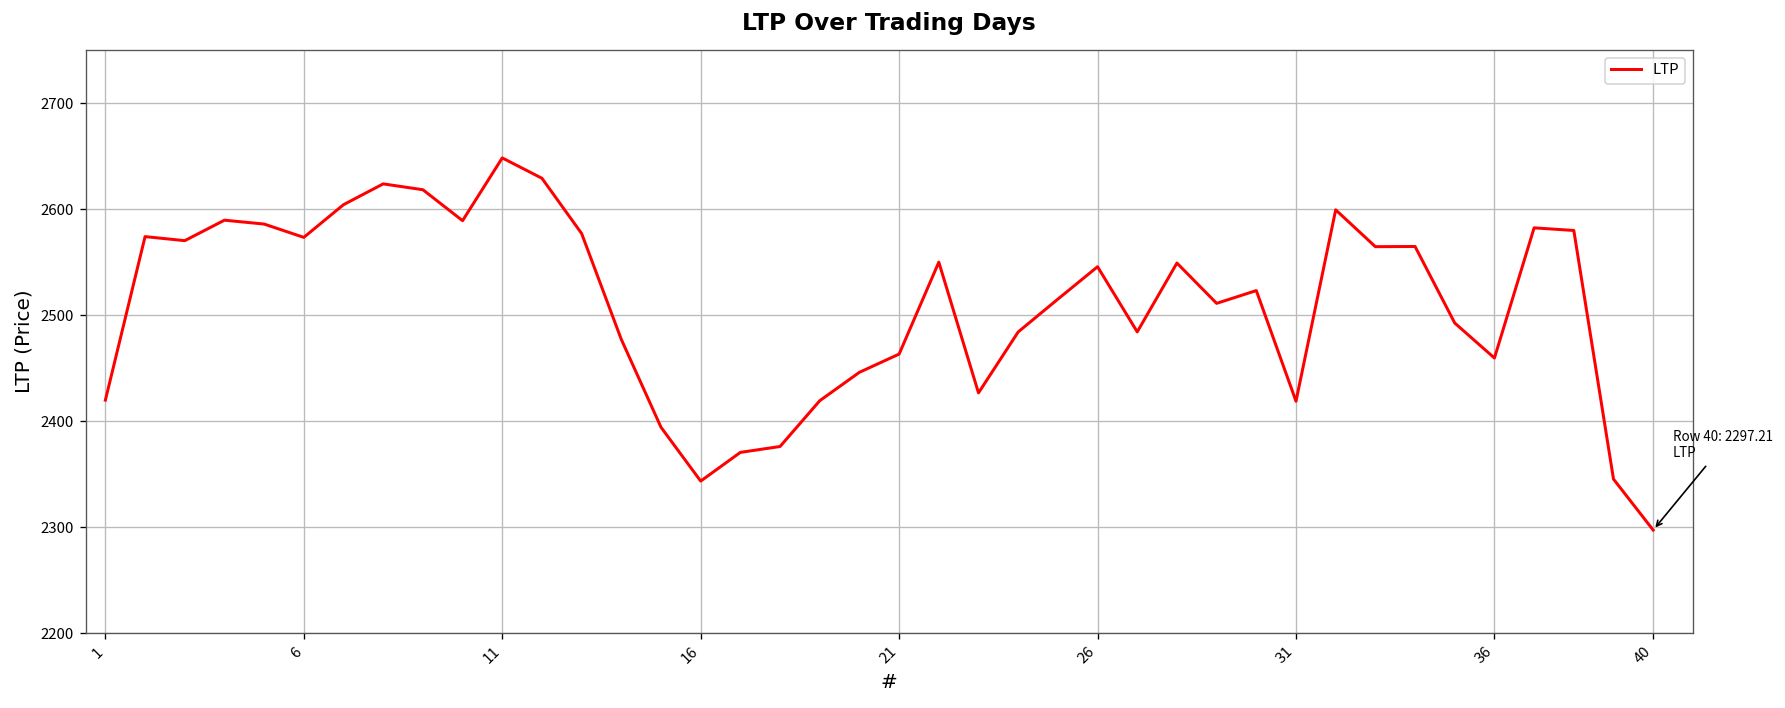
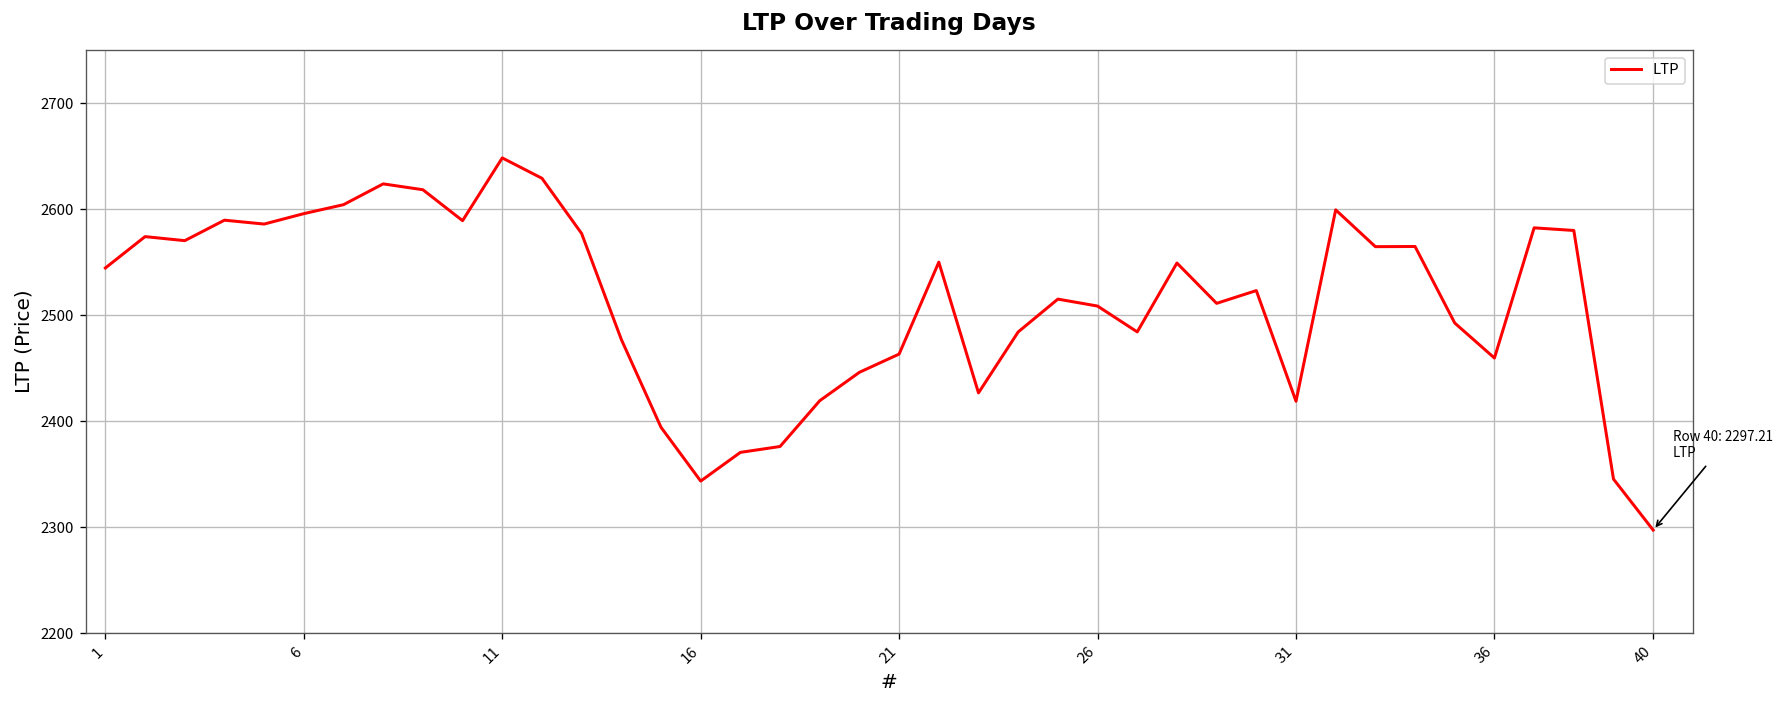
  {
-   "1": 2420,
-   "6": 2570,
+   "1": 2540,
+   "6": 2600,
    "11": 2650,
    "16": 2340,
    "21": 2460,
-   "26": 2550,
+   "26": 2510,
    "31": 2420,
    "36": 2460
  }
